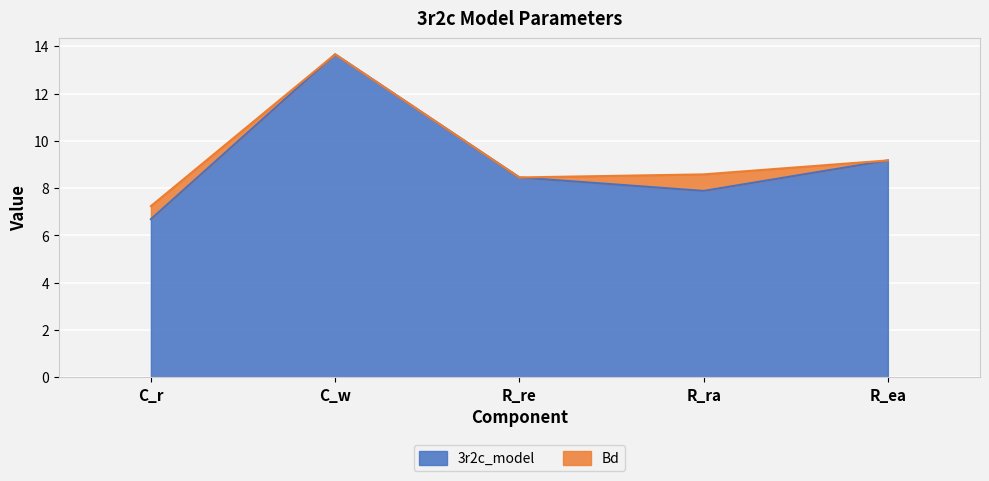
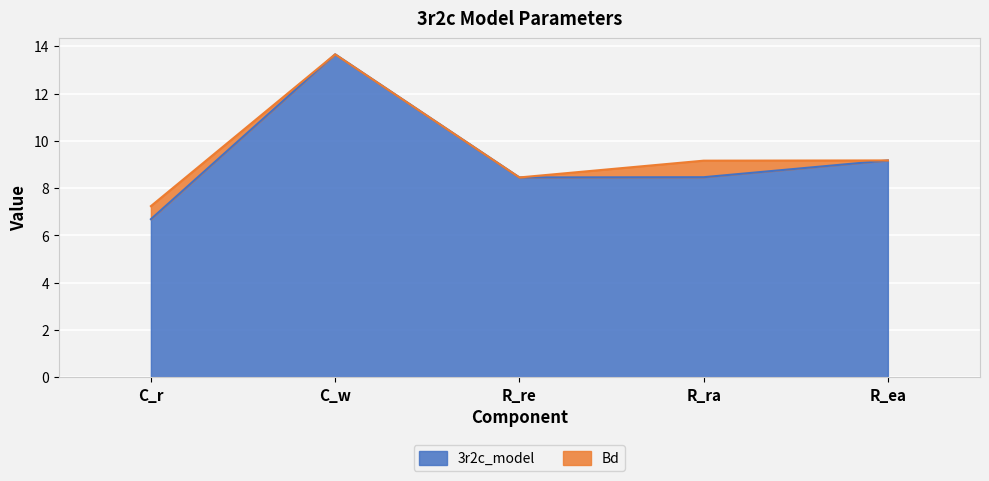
  {
    "3r2c_model": {
      "C_r": 6.7,
-     "R_ra": 7.9
+     "R_ra": 8.5
    },
    "Bd": {
      "C_r": 0.6,
      "R_ra": 0.7
    }
  }
